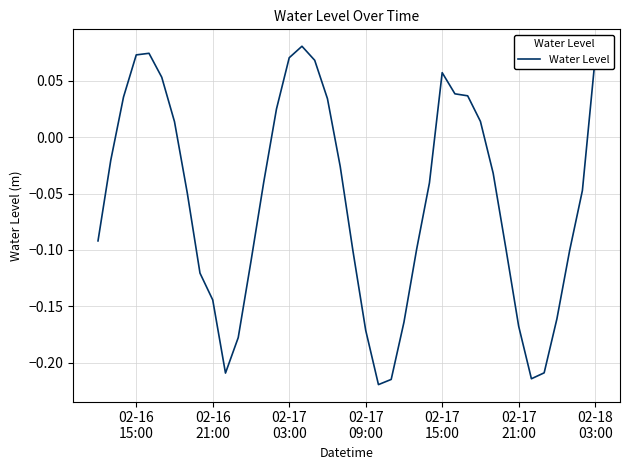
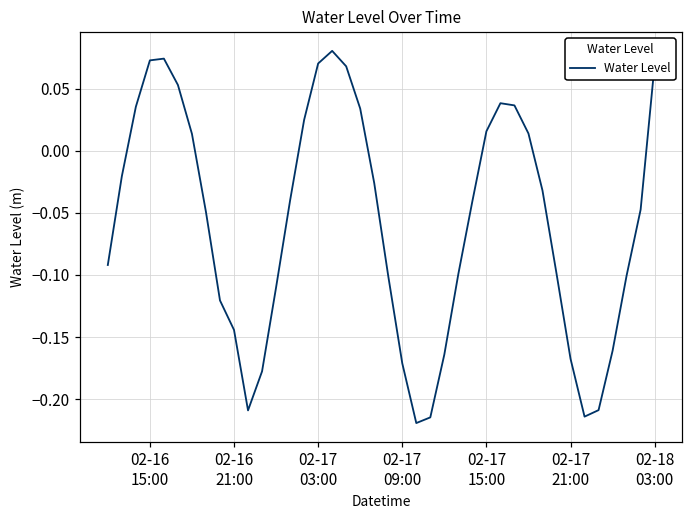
  {
    "02-16 15:00": 0.073,
    "02-16 21:00": -0.144,
    "02-17 03:00": 0.070,
    "02-17 09:00": -0.171,
-   "02-17 15:00": 0.057,
+   "02-17 15:00": 0.016,
    "02-17 21:00": -0.167
  }
